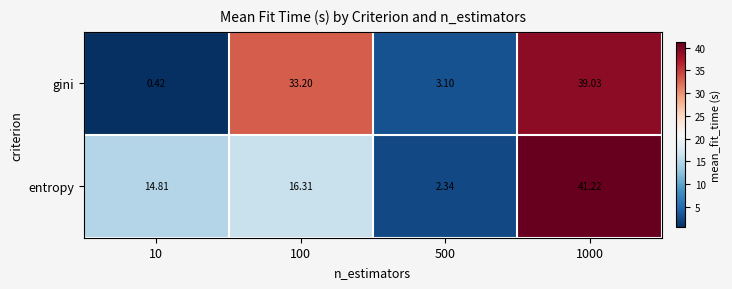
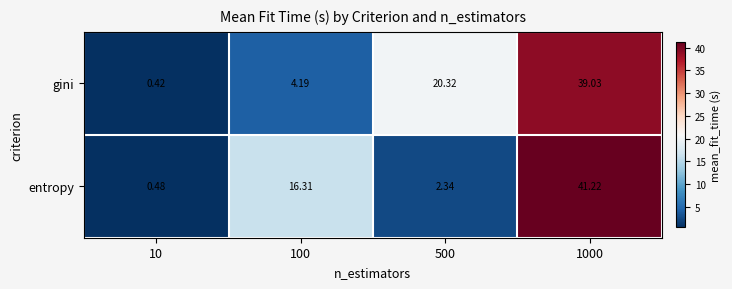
  {
    "gini": {
      "10": 0.42,
-     "100": 33.20,
-     "500": 3.10,
+     "100": 4.19,
+     "500": 20.32,
      "1000": 39.03
    },
    "entropy": {
-     "10": 14.81,
+     "10": 0.48,
      "100": 16.31,
      "500": 2.34,
      "1000": 41.22
    }
  }
